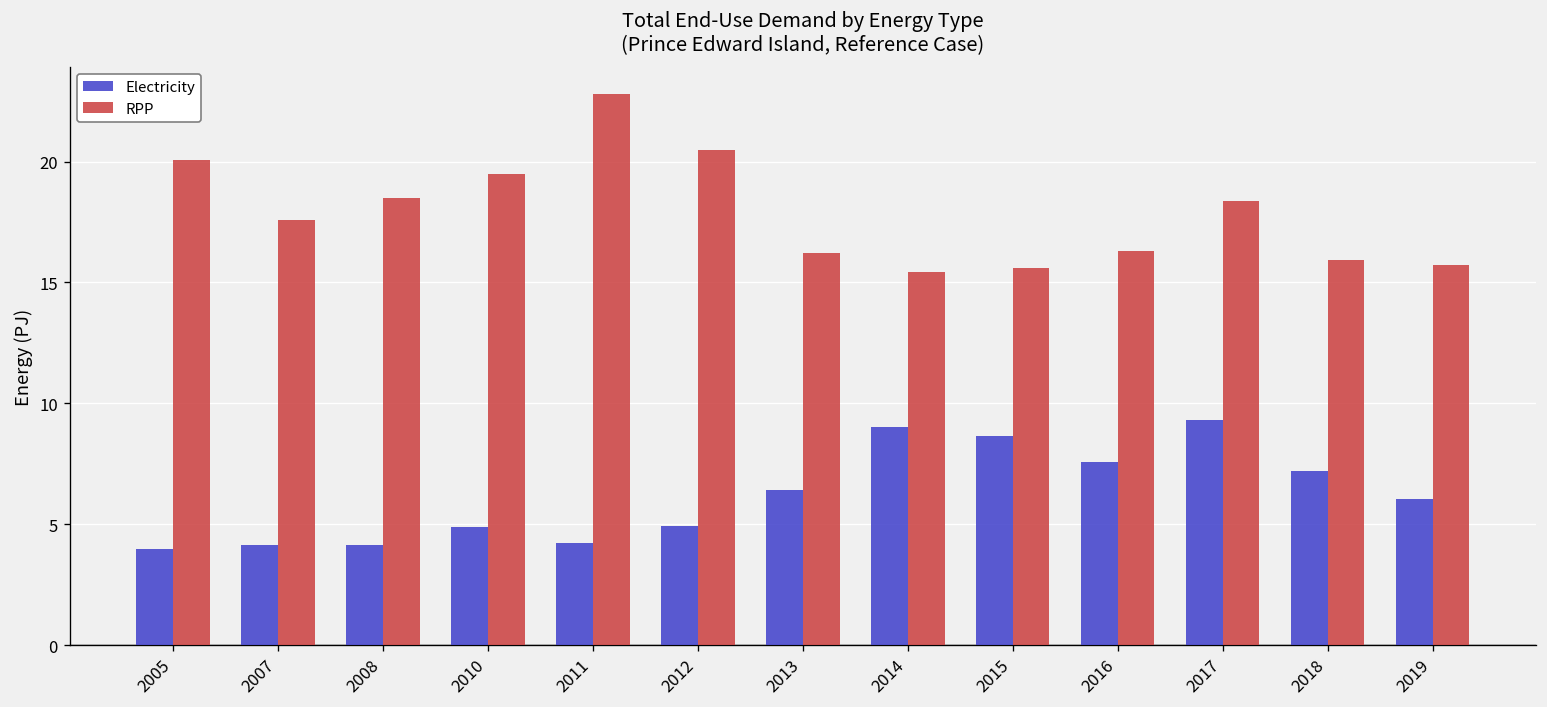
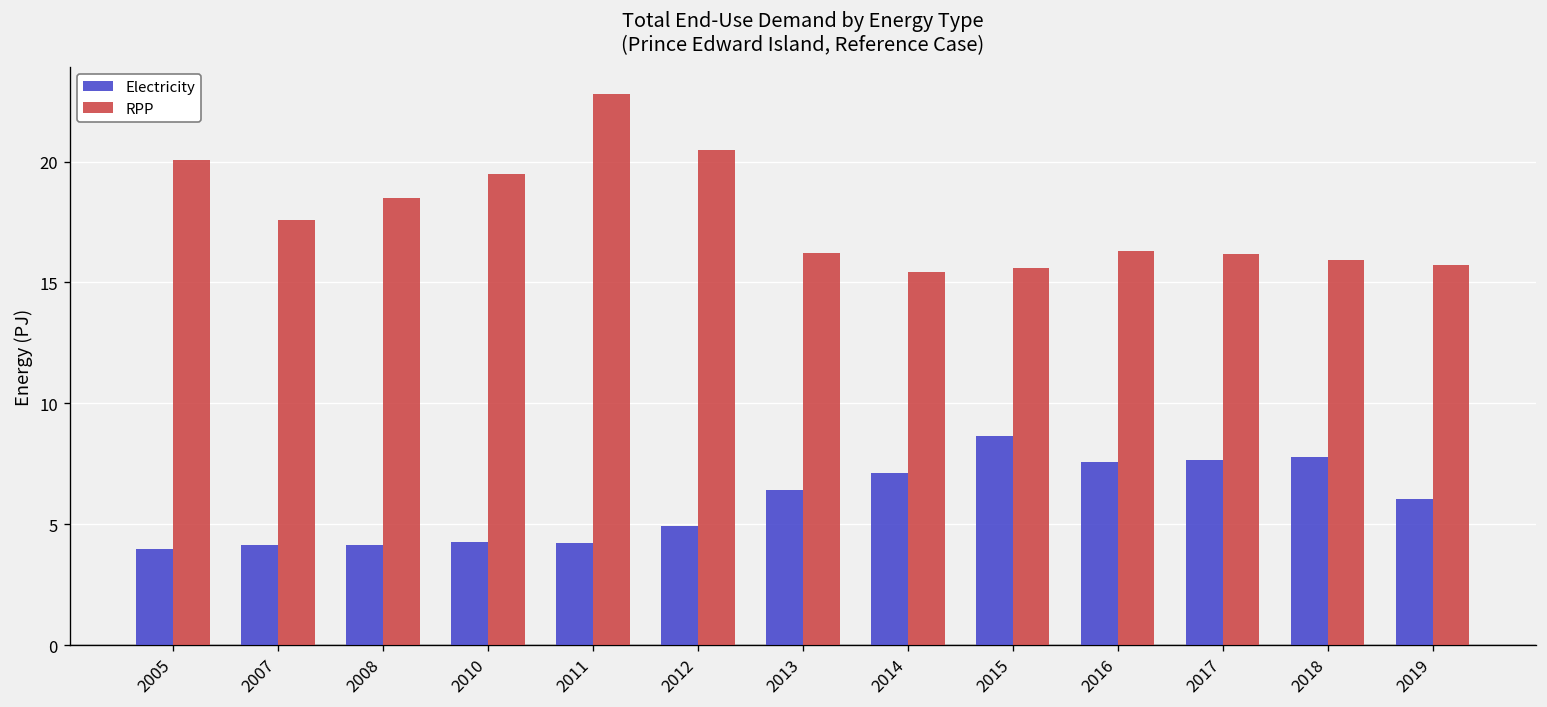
  {
    "Electricity": {
      "2005": 4.0,
      "2007": 4.1,
      "2008": 4.1,
-     "2010": 4.9,
+     "2010": 4.3,
      "2011": 4.2,
      "2012": 4.9,
      "2013": 6.4,
-     "2014": 9.0,
+     "2014": 7.1,
      "2015": 8.7,
      "2016": 7.6,
-     "2017": 9.3,
-     "2018": 7.2,
+     "2017": 7.7,
+     "2018": 7.8,
      "2019": 6.1
    },
    "RPP": {
      "2005": 20.1,
      "2007": 17.6,
      "2008": 18.5,
      "2010": 19.5,
      "2011": 22.8,
      "2012": 20.5,
      "2013": 16.2,
      "2014": 15.5,
      "2015": 15.6,
      "2016": 16.3,
-     "2017": 18.4,
+     "2017": 16.2,
      "2018": 15.9,
      "2019": 15.7
    }
  }
